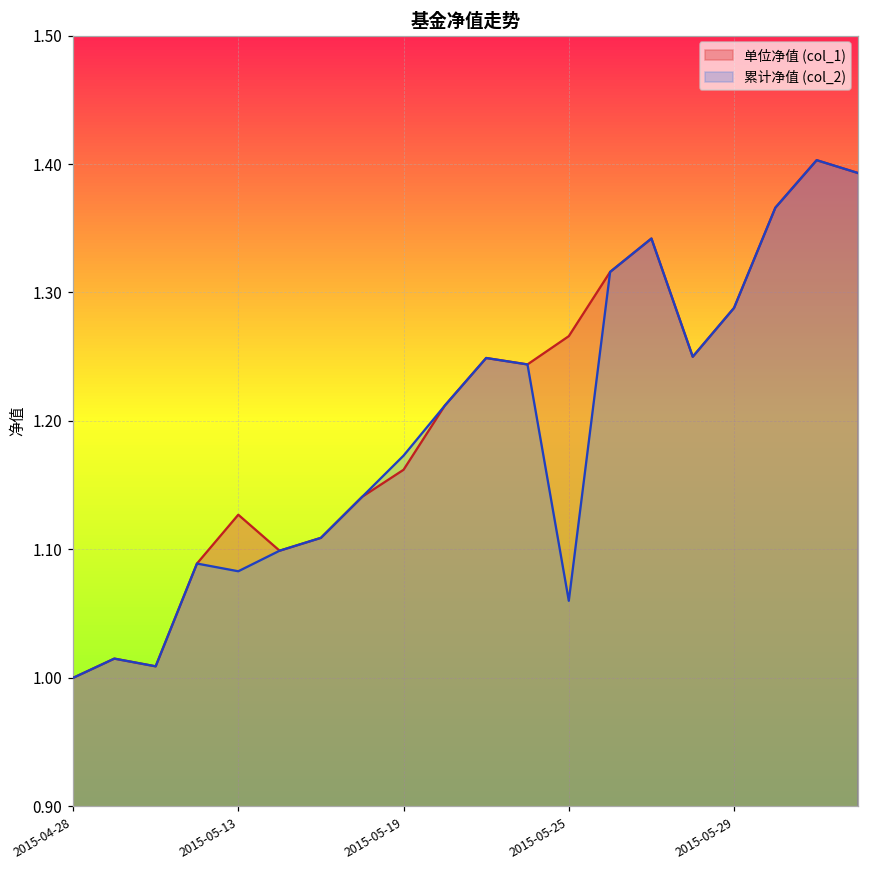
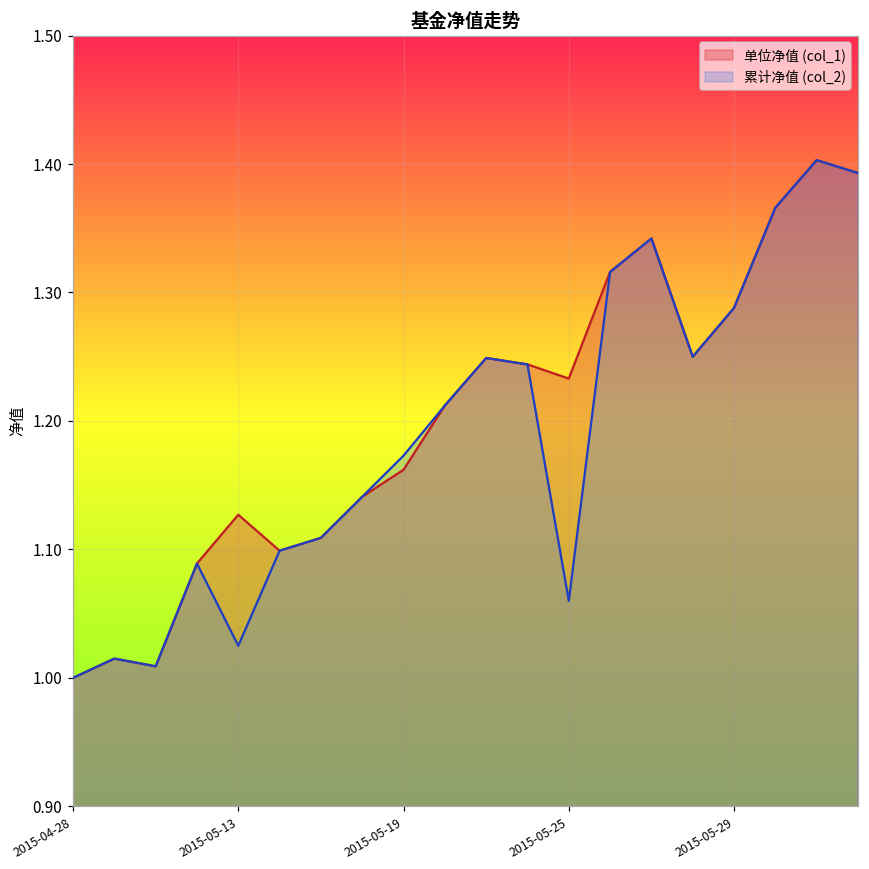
  {
    "单位净值 (col_1)": {
      "2015-05-13": 1.127,
      "2015-05-19": 1.162,
-     "2015-05-25": 1.266
+     "2015-05-25": 1.233
    },
    "累计净值 (col_2)": {
-     "2015-05-13": 1.083,
+     "2015-05-13": 1.025,
      "2015-05-19": 1.173,
      "2015-05-25": 1.060
    }
  }
